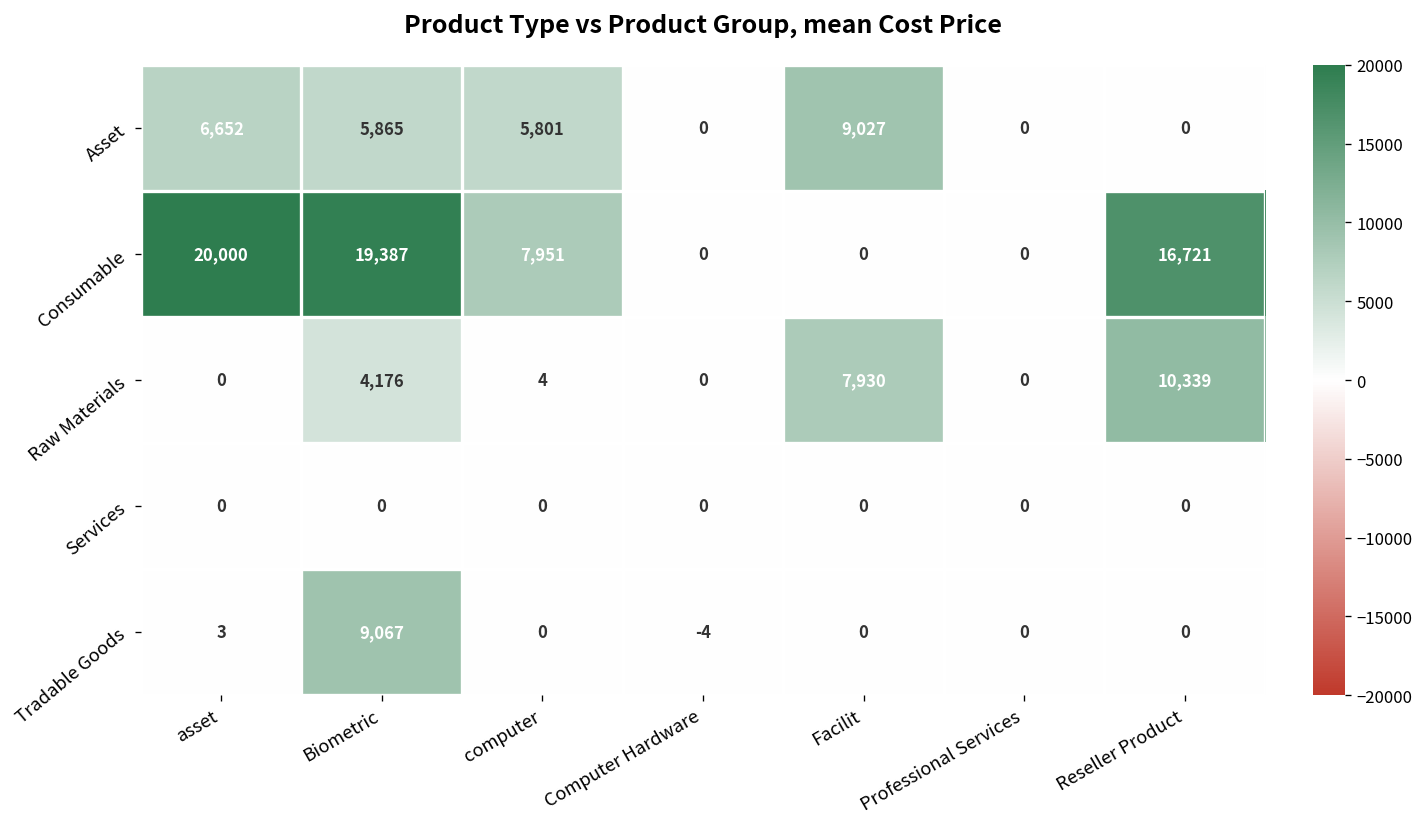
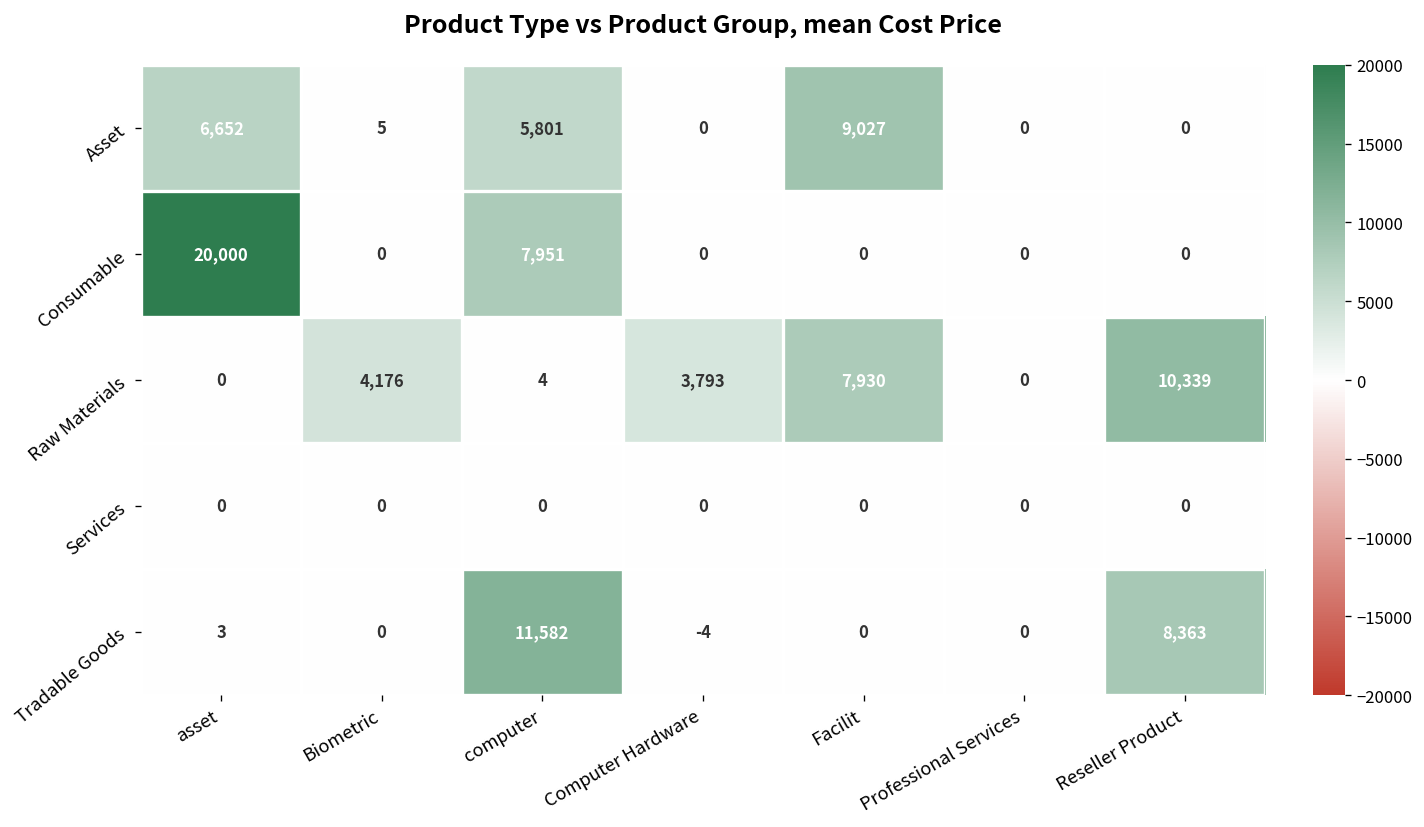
  {
    "Asset": {
      "asset": "6,652",
-     "Biometric": "5,865",
+     "Biometric": "5",
      "computer": "5,801",
      "Computer Hardware": "0",
      "Facilit": "9,027",
      "Professional Services": "0",
      "Reseller Product": "0"
    },
    "Consumable": {
      "asset": "20,000",
-     "Biometric": "19,387",
+     "Biometric": "0",
      "computer": "7,951",
      "Computer Hardware": "0",
      "Facilit": "0",
      "Professional Services": "0",
-     "Reseller Product": "16,721"
+     "Reseller Product": "0"
    },
    "Raw Materials": {
      "asset": "0",
      "Biometric": "4,176",
      "computer": "4",
-     "Computer Hardware": "0",
+     "Computer Hardware": "3,793",
      "Facilit": "7,930",
      "Professional Services": "0",
      "Reseller Product": "10,339"
    },
    "Services": {
      "asset": "0",
      "Biometric": "0",
      "computer": "0",
      "Computer Hardware": "0",
      "Facilit": "0",
      "Professional Services": "0",
      "Reseller Product": "0"
    },
    "Tradable Goods": {
      "asset": "3",
-     "Biometric": "9,067",
-     "computer": "0",
+     "Biometric": "0",
+     "computer": "11,582",
      "Computer Hardware": "-4",
      "Facilit": "0",
      "Professional Services": "0",
-     "Reseller Product": "0"
+     "Reseller Product": "8,363"
    }
  }
